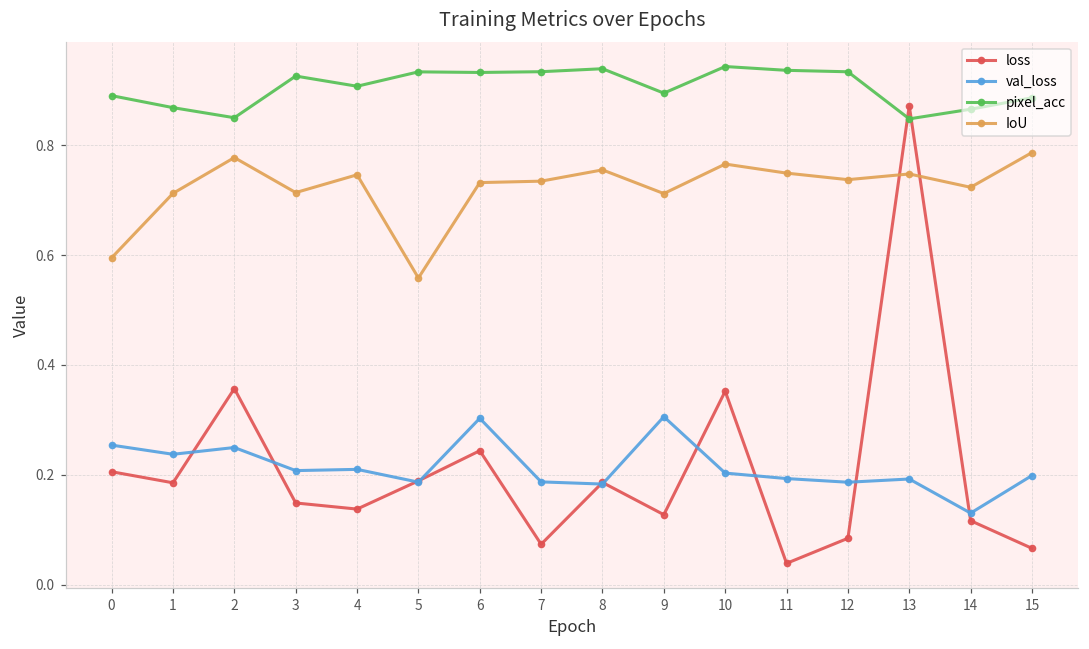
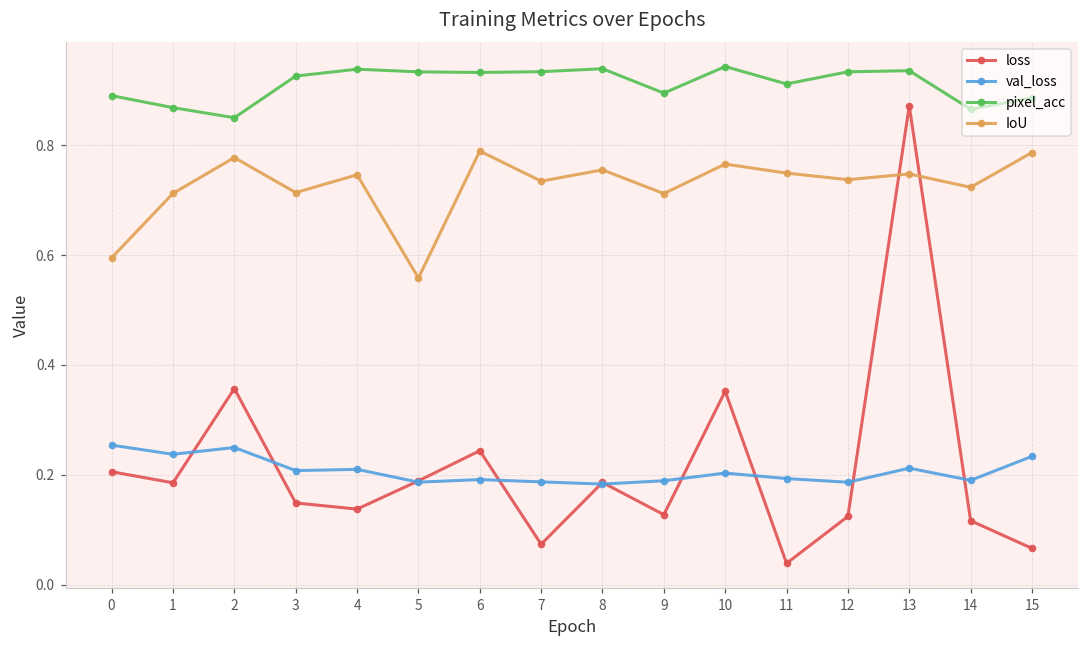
  {
    "loss": {
      "0": 0.21,
      "1": 0.19,
      "2": 0.36,
      "3": 0.15,
      "4": 0.14,
      "6": 0.24,
      "7": 0.07,
      "9": 0.13,
      "10": 0.35,
      "11": 0.04,
-     "12": 0.08,
+     "12": 0.12,
      "13": 0.87,
      "14": 0.12,
      "15": 0.07
    },
    "val_loss": {
      "0": 0.25,
      "1": 0.24,
      "2": 0.25,
      "3": 0.21,
      "4": 0.21,
-     "6": 0.30,
+     "6": 0.19,
      "7": 0.19,
-     "9": 0.31,
+     "9": 0.19,
      "10": 0.20,
      "11": 0.19,
      "12": 0.19,
-     "13": 0.19,
-     "14": 0.13,
-     "15": 0.20
+     "13": 0.21,
+     "14": 0.19,
+     "15": 0.23
    },
    "pixel_acc": {
      "0": 0.89,
      "1": 0.87,
      "2": 0.85,
      "3": 0.93,
-     "4": 0.91,
+     "4": 0.94,
      "5": 0.93,
      "6": 0.93,
      "7": 0.93,
      "8": 0.94,
      "9": 0.89,
      "10": 0.94,
-     "11": 0.94,
+     "11": 0.91,
      "12": 0.93,
-     "13": 0.85
+     "13": 0.94
    },
    "IoU": {
      "0": 0.60,
      "1": 0.71,
      "2": 0.78,
      "3": 0.71,
      "4": 0.75,
      "5": 0.56,
-     "6": 0.73,
+     "6": 0.79,
      "7": 0.73,
      "8": 0.76,
      "9": 0.71,
      "10": 0.77,
      "11": 0.75,
      "12": 0.74,
      "13": 0.75,
      "14": 0.72,
      "15": 0.79
    }
  }
